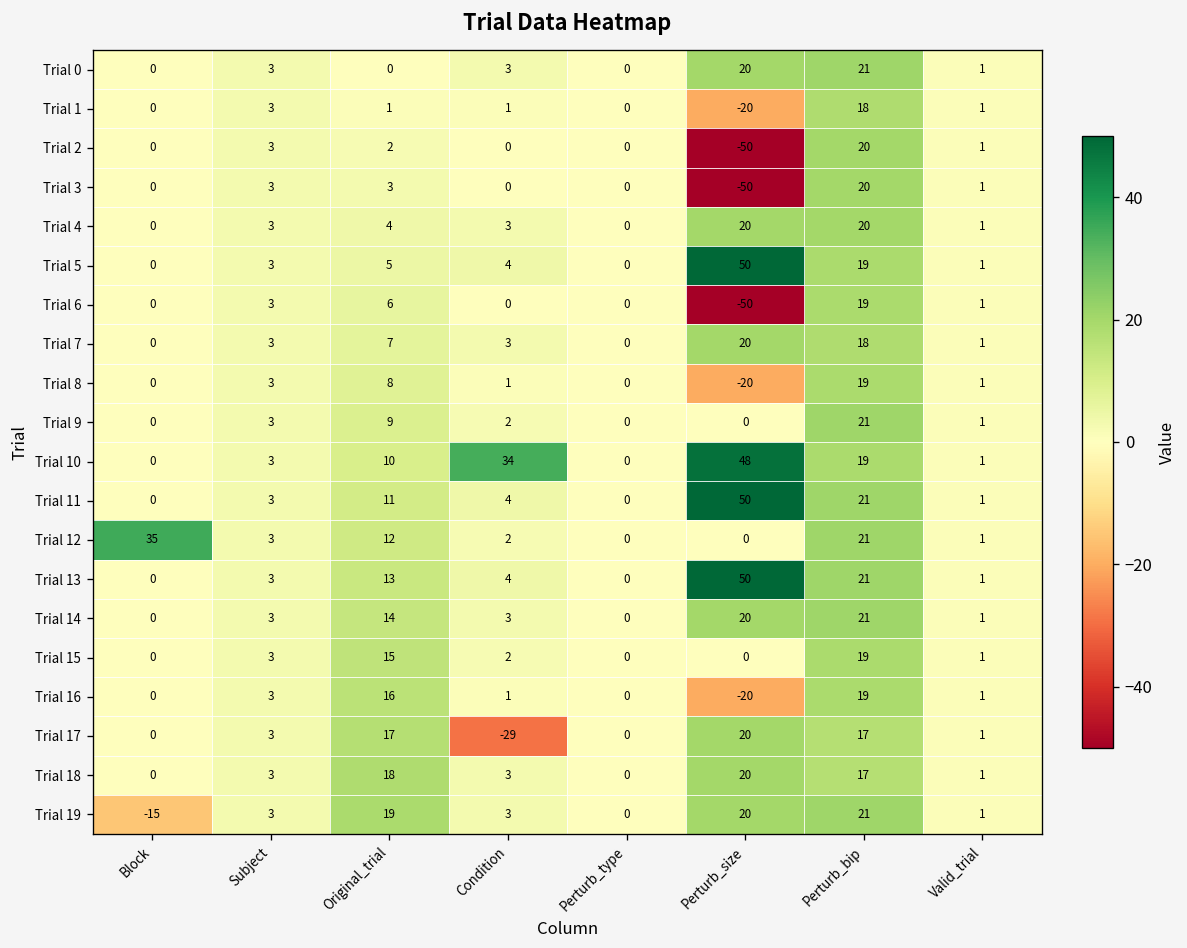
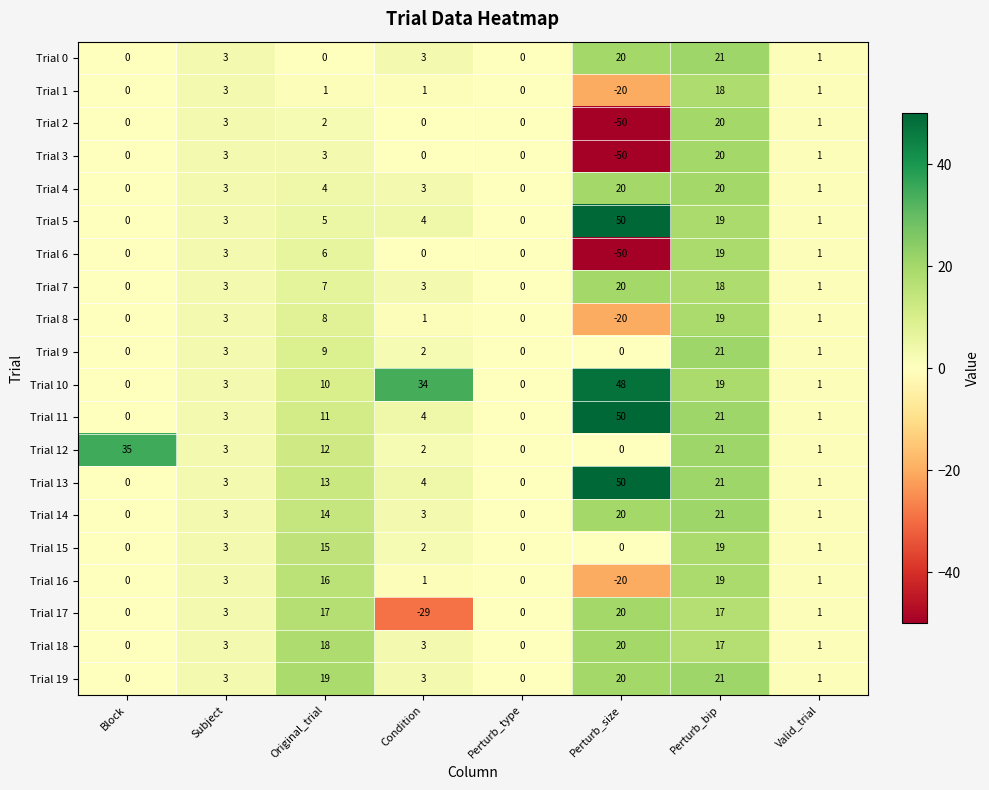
  {
    "Trial 0": {
      "Block": 0,
      "Subject": 3,
      "Original_trial": 0,
      "Condition": 3,
      "Perturb_type": 0,
      "Perturb_size": 20,
      "Perturb_bip": 21,
      "Valid_trial": 1
    },
    "Trial 1": {
      "Block": 0,
      "Subject": 3,
      "Original_trial": 1,
      "Condition": 1,
      "Perturb_type": 0,
      "Perturb_size": -20,
      "Perturb_bip": 18,
      "Valid_trial": 1
    },
    "Trial 2": {
      "Block": 0,
      "Subject": 3,
      "Original_trial": 2,
      "Condition": 0,
      "Perturb_type": 0,
      "Perturb_size": -50,
      "Perturb_bip": 20,
      "Valid_trial": 1
    },
    "Trial 3": {
      "Block": 0,
      "Subject": 3,
      "Original_trial": 3,
      "Condition": 0,
      "Perturb_type": 0,
      "Perturb_size": -50,
      "Perturb_bip": 20,
      "Valid_trial": 1
    },
    "Trial 4": {
      "Block": 0,
      "Subject": 3,
      "Original_trial": 4,
      "Condition": 3,
      "Perturb_type": 0,
      "Perturb_size": 20,
      "Perturb_bip": 20,
      "Valid_trial": 1
    },
    "Trial 5": {
      "Block": 0,
      "Subject": 3,
      "Original_trial": 5,
      "Condition": 4,
      "Perturb_type": 0,
      "Perturb_size": 50,
      "Perturb_bip": 19,
      "Valid_trial": 1
    },
    "Trial 6": {
      "Block": 0,
      "Subject": 3,
      "Original_trial": 6,
      "Condition": 0,
      "Perturb_type": 0,
      "Perturb_size": -50,
      "Perturb_bip": 19,
      "Valid_trial": 1
    },
    "Trial 7": {
      "Block": 0,
      "Subject": 3,
      "Original_trial": 7,
      "Condition": 3,
      "Perturb_type": 0,
      "Perturb_size": 20,
      "Perturb_bip": 18,
      "Valid_trial": 1
    },
    "Trial 8": {
      "Block": 0,
      "Subject": 3,
      "Original_trial": 8,
      "Condition": 1,
      "Perturb_type": 0,
      "Perturb_size": -20,
      "Perturb_bip": 19,
      "Valid_trial": 1
    },
    "Trial 9": {
      "Block": 0,
      "Subject": 3,
      "Original_trial": 9,
      "Condition": 2,
      "Perturb_type": 0,
      "Perturb_size": 0,
      "Perturb_bip": 21,
      "Valid_trial": 1
    },
    "Trial 10": {
      "Block": 0,
      "Subject": 3,
      "Original_trial": 10,
      "Condition": 34,
      "Perturb_type": 0,
      "Perturb_size": 48,
      "Perturb_bip": 19,
      "Valid_trial": 1
    },
    "Trial 11": {
      "Block": 0,
      "Subject": 3,
      "Original_trial": 11,
      "Condition": 4,
      "Perturb_type": 0,
      "Perturb_size": 50,
      "Perturb_bip": 21,
      "Valid_trial": 1
    },
    "Trial 12": {
      "Block": 35,
      "Subject": 3,
      "Original_trial": 12,
      "Condition": 2,
      "Perturb_type": 0,
      "Perturb_size": 0,
      "Perturb_bip": 21,
      "Valid_trial": 1
    },
    "Trial 13": {
      "Block": 0,
      "Subject": 3,
      "Original_trial": 13,
      "Condition": 4,
      "Perturb_type": 0,
      "Perturb_size": 50,
      "Perturb_bip": 21,
      "Valid_trial": 1
    },
    "Trial 14": {
      "Block": 0,
      "Subject": 3,
      "Original_trial": 14,
      "Condition": 3,
      "Perturb_type": 0,
      "Perturb_size": 20,
      "Perturb_bip": 21,
      "Valid_trial": 1
    },
    "Trial 15": {
      "Block": 0,
      "Subject": 3,
      "Original_trial": 15,
      "Condition": 2,
      "Perturb_type": 0,
      "Perturb_size": 0,
      "Perturb_bip": 19,
      "Valid_trial": 1
    },
    "Trial 16": {
      "Block": 0,
      "Subject": 3,
      "Original_trial": 16,
      "Condition": 1,
      "Perturb_type": 0,
      "Perturb_size": -20,
      "Perturb_bip": 19,
      "Valid_trial": 1
    },
    "Trial 17": {
      "Block": 0,
      "Subject": 3,
      "Original_trial": 17,
      "Condition": -29,
      "Perturb_type": 0,
      "Perturb_size": 20,
      "Perturb_bip": 17,
      "Valid_trial": 1
    },
    "Trial 18": {
      "Block": 0,
      "Subject": 3,
      "Original_trial": 18,
      "Condition": 3,
      "Perturb_type": 0,
      "Perturb_size": 20,
      "Perturb_bip": 17,
      "Valid_trial": 1
    },
    "Trial 19": {
-     "Block": -15,
+     "Block": 0,
      "Subject": 3,
      "Original_trial": 19,
      "Condition": 3,
      "Perturb_type": 0,
      "Perturb_size": 20,
      "Perturb_bip": 21,
      "Valid_trial": 1
    }
  }
